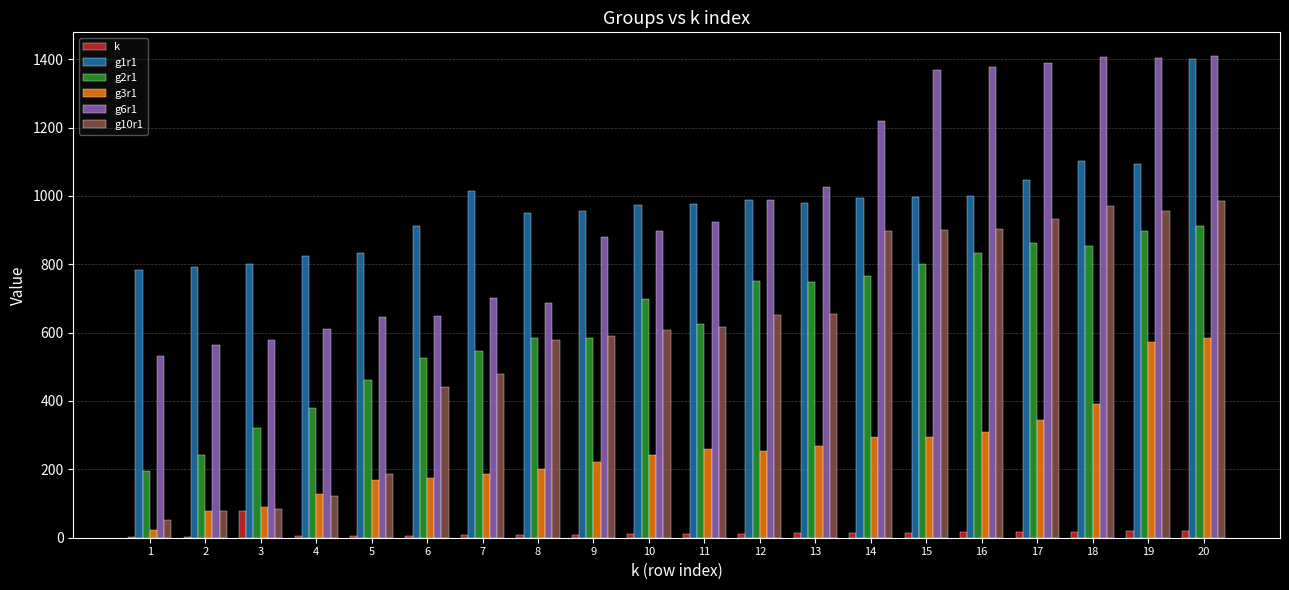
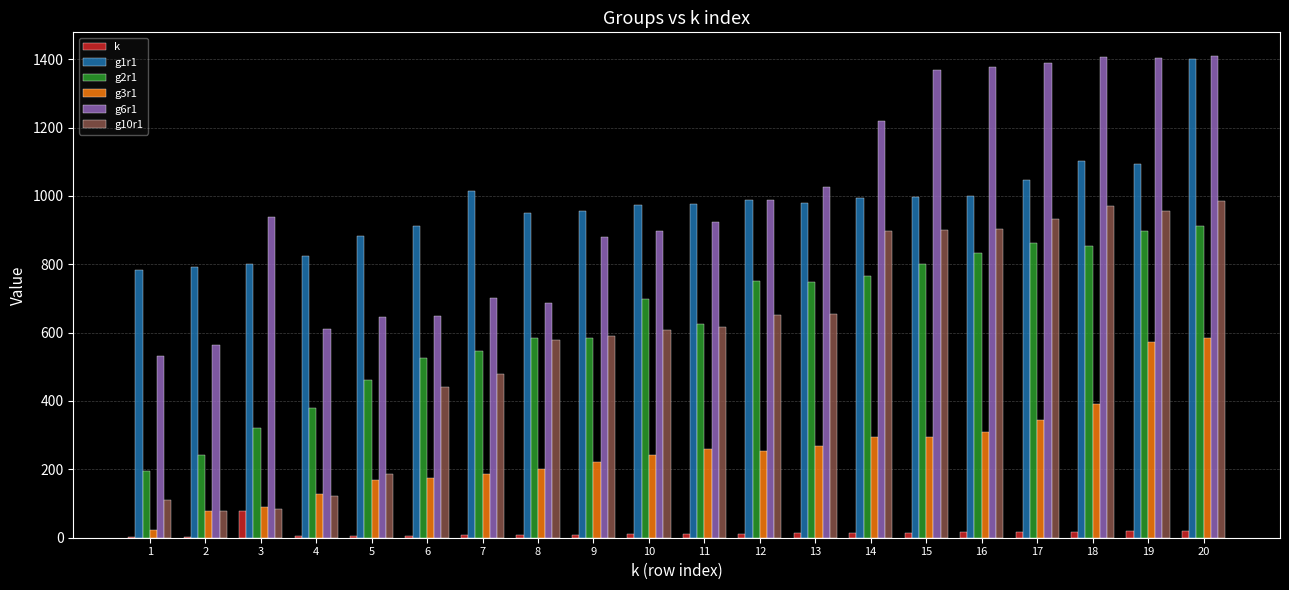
  {
    "k": {
      "3": 80,
      "8": 10,
      "9": 10,
      "10": 10,
      "11": 10,
      "12": 10,
      "13": 10,
      "14": 10,
      "15": 20,
      "16": 20,
      "17": 20,
      "18": 20,
      "19": 20,
      "20": 20
    },
    "g1r1": {
      "1": 780,
      "2": 790,
      "3": 800,
      "4": 820,
-     "5": 830,
+     "5": 880,
      "6": 910,
      "7": 1010,
      "8": 950,
      "9": 960,
      "10": 970,
      "11": 980,
      "12": 990,
      "13": 980,
      "14": 1000,
      "15": 1000,
      "16": 1000,
      "17": 1050,
      "18": 1100,
      "19": 1090,
      "20": 1400
    },
    "g2r1": {
      "1": 190,
      "2": 240,
      "3": 320,
      "4": 380,
      "5": 460,
      "6": 530,
      "7": 550,
      "8": 580,
      "9": 590,
      "10": 700,
      "11": 630,
      "12": 750,
      "13": 750,
      "14": 770,
      "15": 800,
      "16": 830,
      "17": 860,
      "18": 850,
      "19": 900,
      "20": 910
    },
    "g3r1": {
      "1": 20,
      "2": 80,
      "3": 90,
      "4": 130,
      "5": 170,
      "6": 180,
      "7": 190,
      "8": 200,
      "9": 220,
      "10": 240,
      "11": 260,
      "12": 250,
      "13": 270,
      "14": 290,
      "15": 290,
      "16": 310,
      "17": 340,
      "18": 390,
      "19": 570,
      "20": 580
    },
    "g6r1": {
      "1": 530,
      "2": 560,
-     "3": 580,
+     "3": 940,
      "4": 610,
      "5": 650,
      "6": 650,
      "7": 700,
      "8": 690,
      "9": 880,
      "10": 900,
      "11": 920,
      "12": 990,
      "13": 1030,
      "14": 1220,
      "15": 1370,
      "16": 1380,
      "17": 1390,
      "18": 1410,
      "19": 1400,
      "20": 1410
    },
    "g10r1": {
-     "1": 50,
+     "1": 110,
      "2": 80,
      "3": 90,
      "4": 120,
      "5": 190,
      "6": 440,
      "7": 480,
      "8": 580,
      "9": 590,
      "10": 610,
      "11": 620,
      "12": 650,
      "13": 650,
      "14": 900,
      "15": 900,
      "16": 900,
      "17": 930,
      "18": 970,
      "19": 960,
      "20": 990
    }
  }
